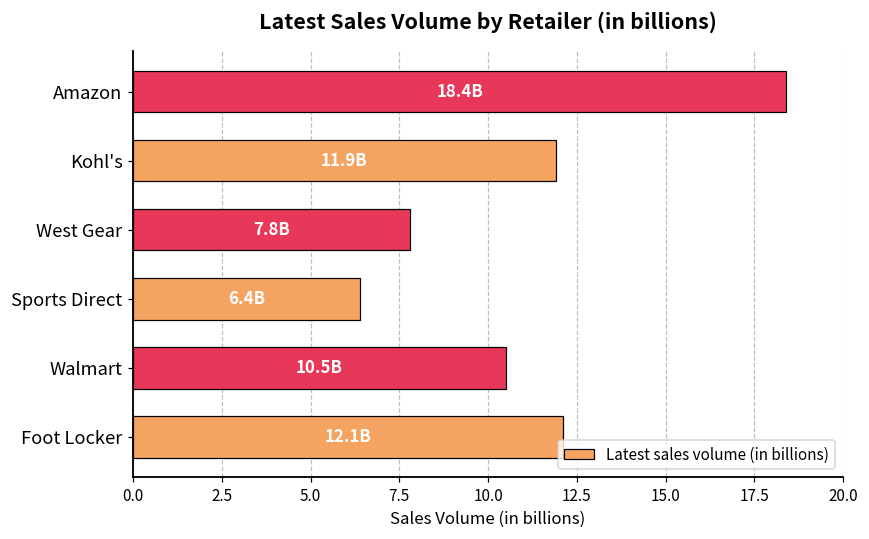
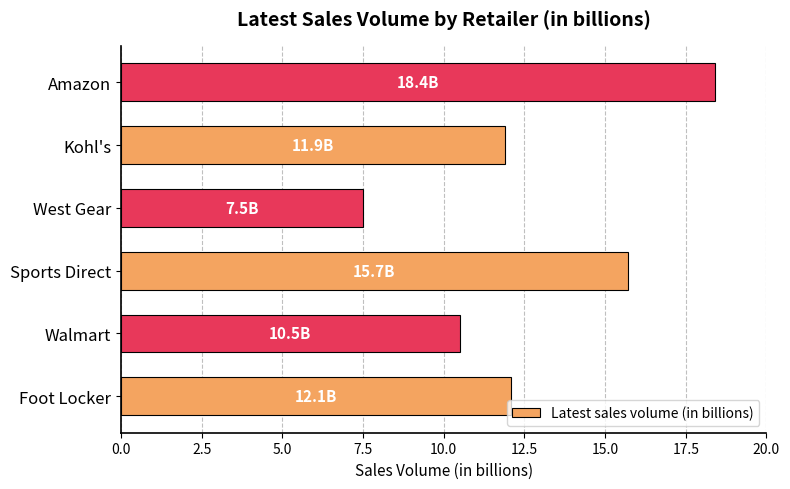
  {
    "Amazon": "18.4B",
    "Kohl's": "11.9B",
-   "West Gear": "7.8B",
-   "Sports Direct": "6.4B",
+   "West Gear": "7.5B",
+   "Sports Direct": "15.7B",
    "Walmart": "10.5B",
    "Foot Locker": "12.1B"
  }
